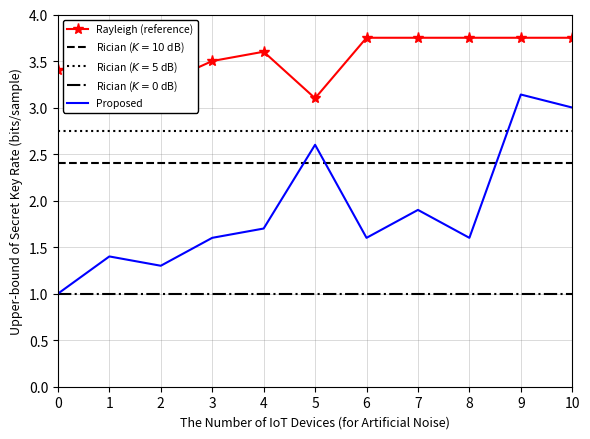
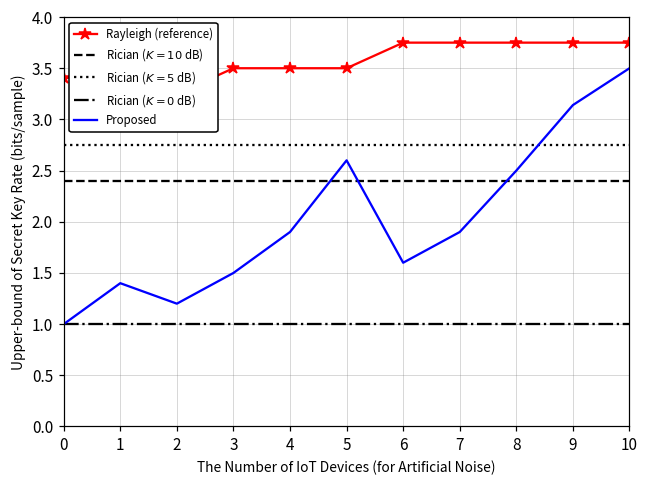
  {
    "Rayleigh (reference)": {
      "0": 3.4,
      "3": 3.5,
-     "4": 3.6,
-     "5": 3.1,
+     "4": 3.5,
+     "5": 3.5,
      "6": 3.8,
      "7": 3.8,
      "8": 3.8,
      "9": 3.8,
      "10": 3.8
    },
    "Proposed": {
      "1": 1.4,
-     "2": 1.3,
-     "3": 1.6,
-     "4": 1.7,
+     "2": 1.2,
+     "3": 1.5,
+     "4": 1.9,
      "5": 2.6,
      "6": 1.6,
      "7": 1.9,
-     "8": 1.6,
+     "8": 2.5,
      "9": 3.1,
-     "10": 3.0
+     "10": 3.5
    }
  }
